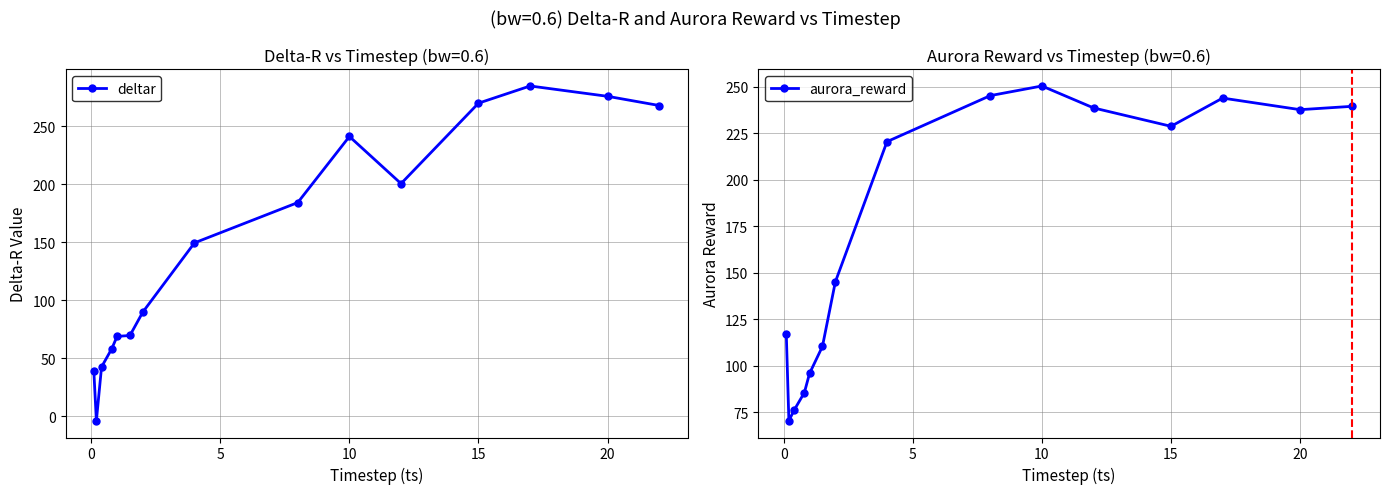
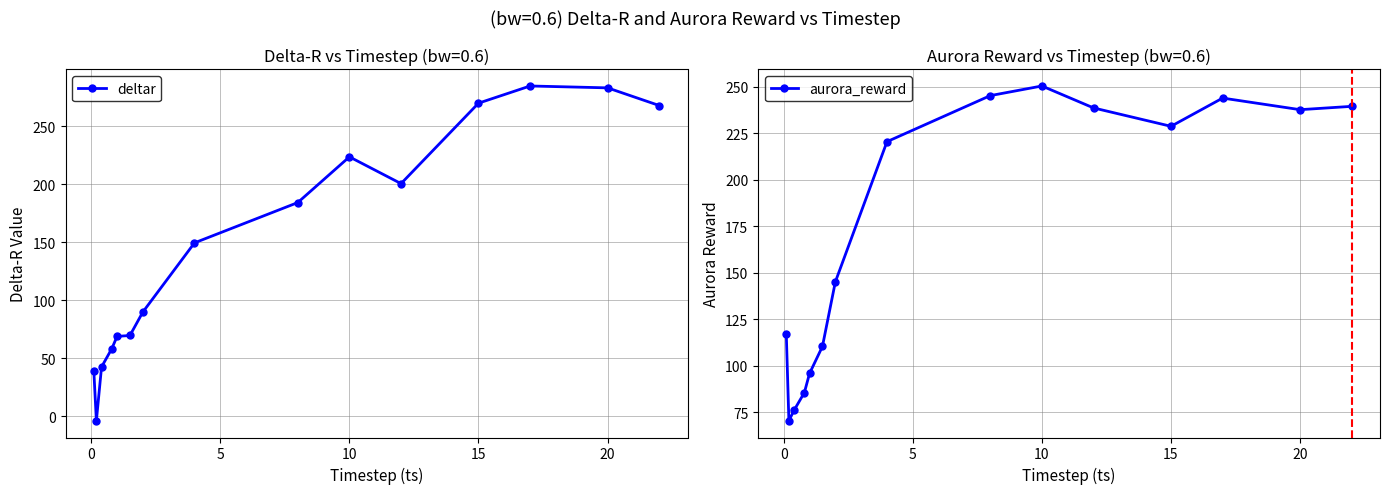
  {
    "Delta-R vs Timestep (bw=0.6)": {
-     "10": 241,
+     "10": 224,
      "15": 270,
-     "20": 276
+     "20": 283
    },
    "Aurora Reward vs Timestep (bw=0.6)": {
      "10": 250,
      "15": 229,
      "20": 238
    }
  }
